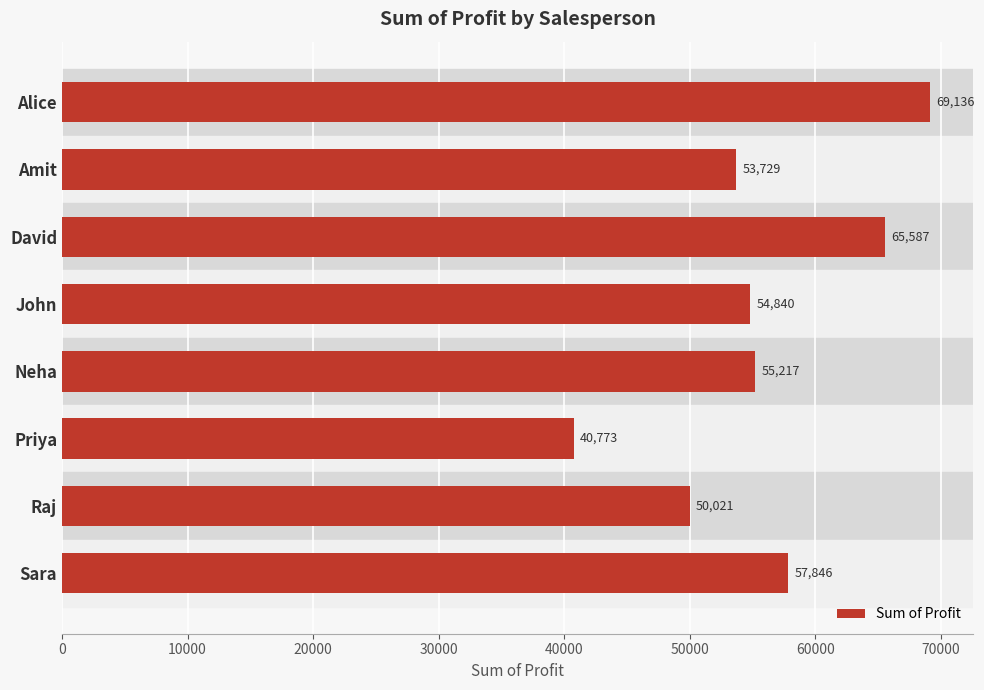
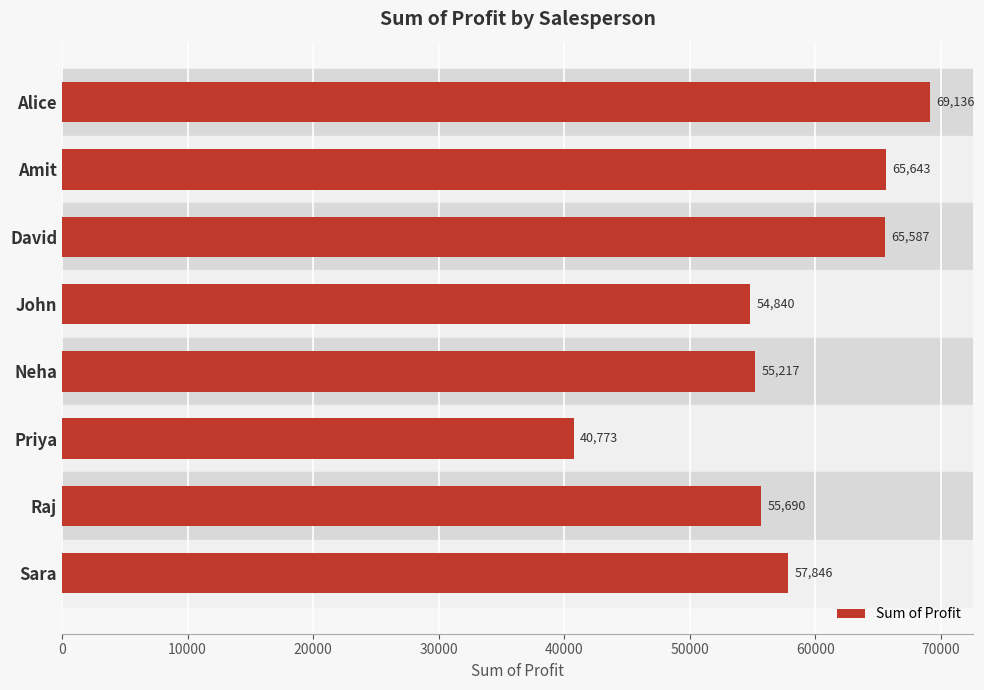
  {
    "Alice": "69,136",
-   "Amit": "53,729",
+   "Amit": "65,643",
    "David": "65,587",
    "John": "54,840",
    "Neha": "55,217",
    "Priya": "40,773",
-   "Raj": "50,021",
+   "Raj": "55,690",
    "Sara": "57,846"
  }
